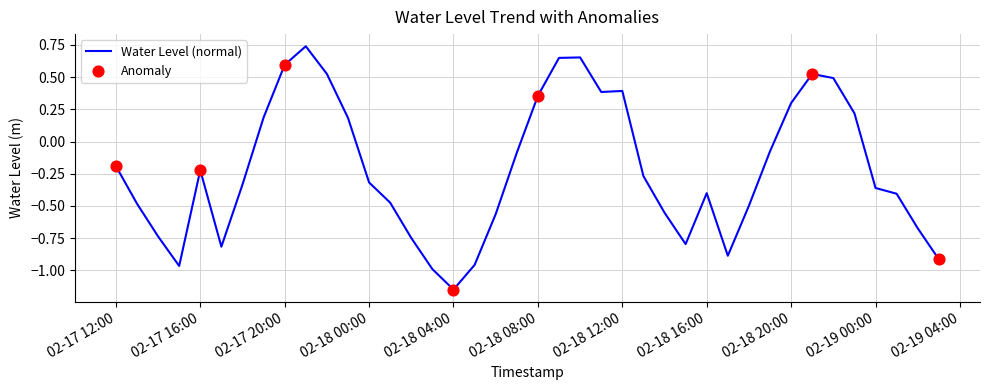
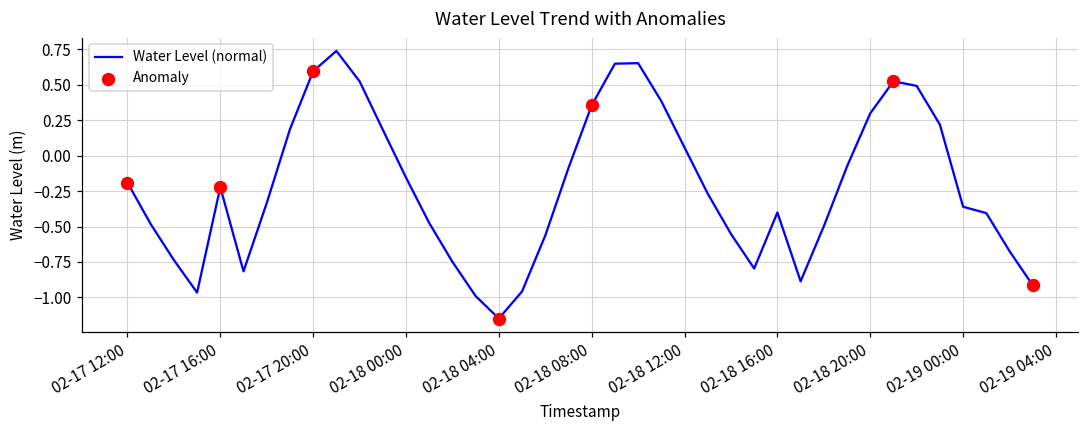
  {
    "Water Level (normal)": {
-     "02-18 00:00": -0.32,
-     "02-18 12:00": 0.39,
+     "02-18 00:00": -0.15,
+     "02-18 12:00": 0.06,
      "02-18 16:00": -0.40,
      "02-18 20:00": 0.30,
      "02-19 00:00": -0.36
    }
  }
